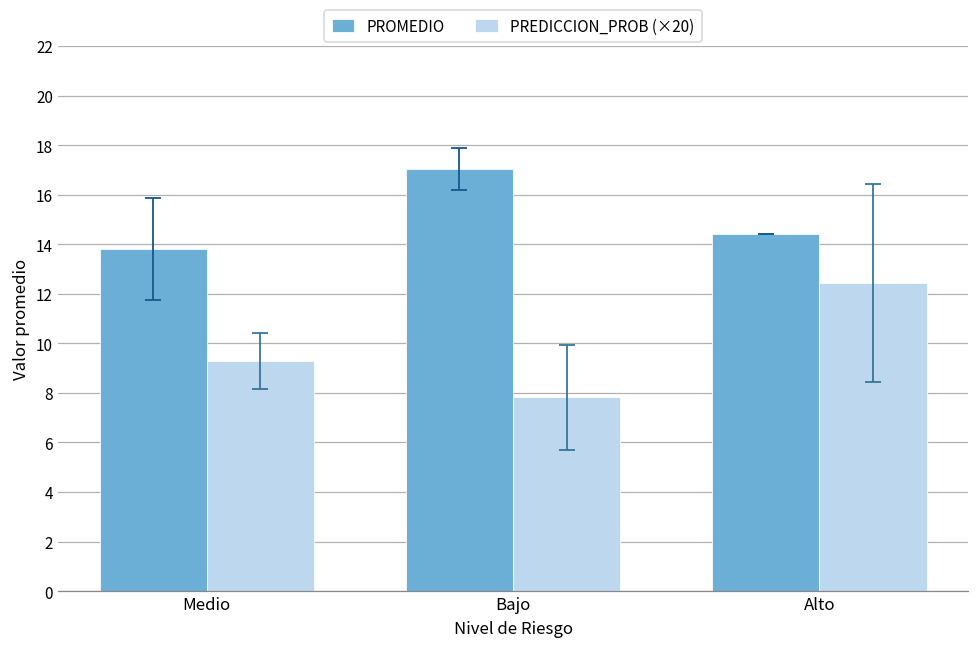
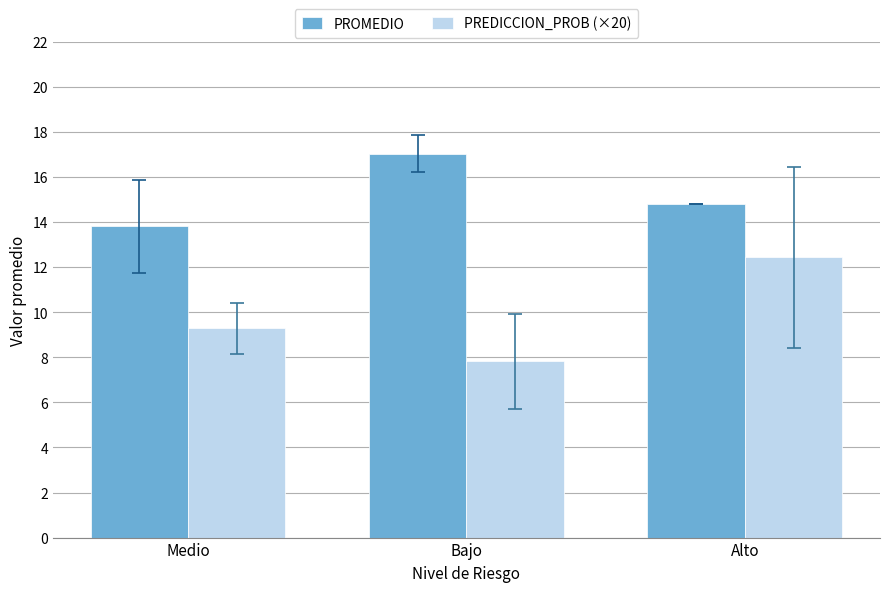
  {
    "PROMEDIO": {
      "Medio": 13.8,
      "Bajo": 17.0,
-     "Alto": 14.4
+     "Alto": 14.8
    },
    "PREDICCION_PROB (×20)": {
      "Medio": 9.3,
      "Bajo": 7.8,
      "Alto": 12.4
    }
  }
